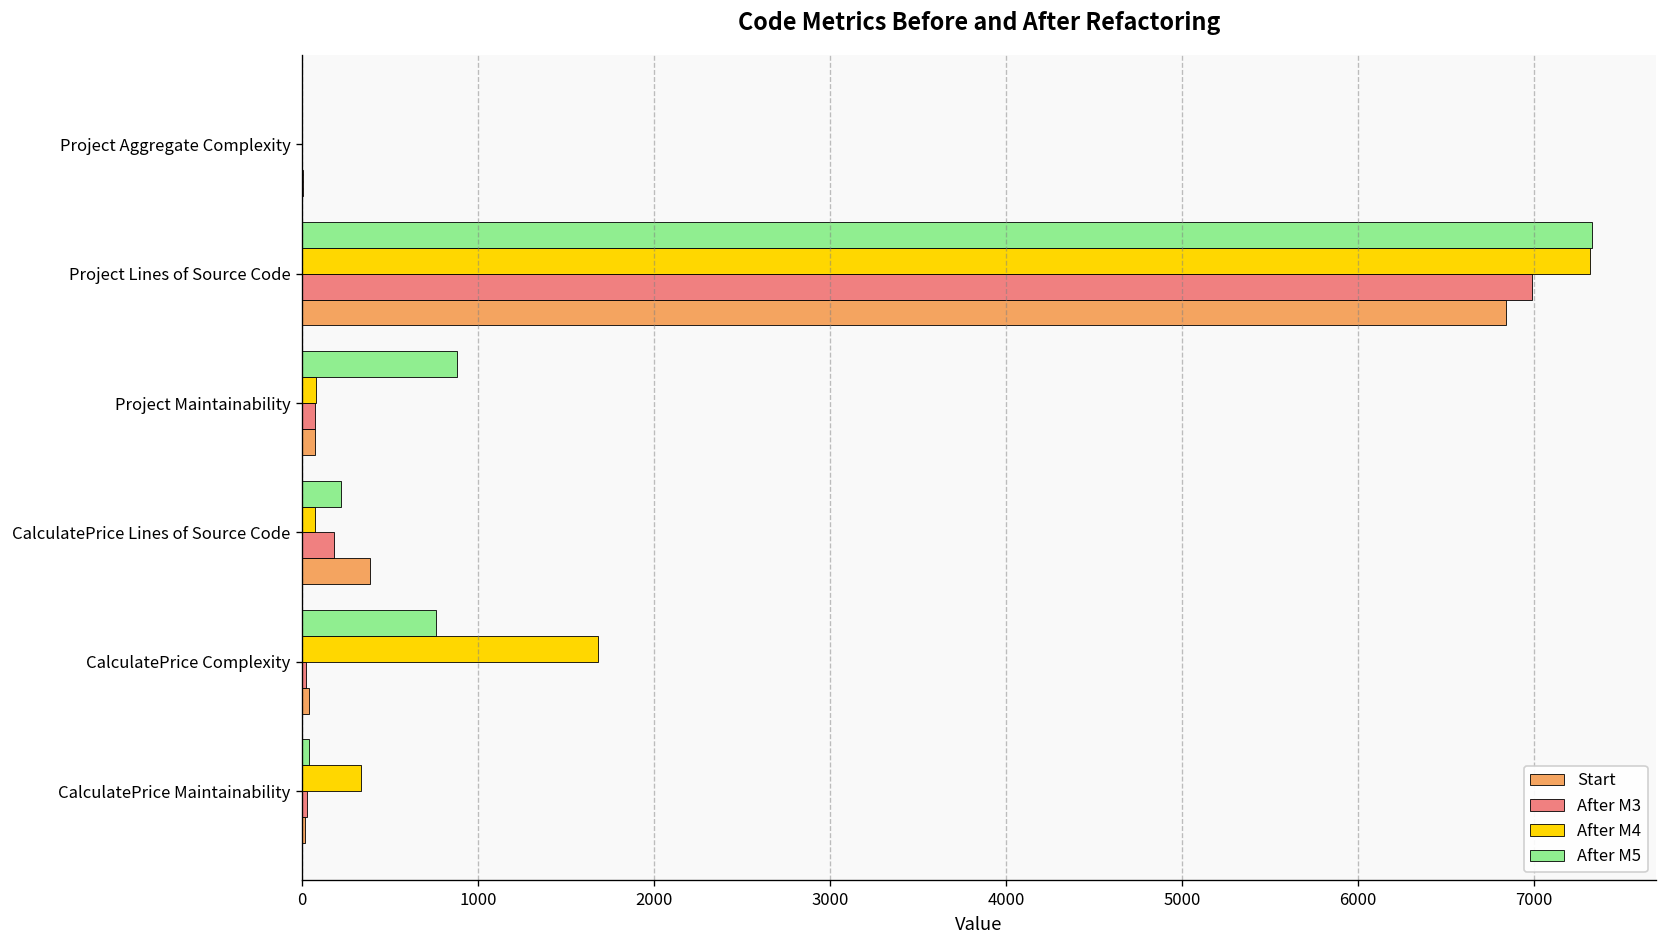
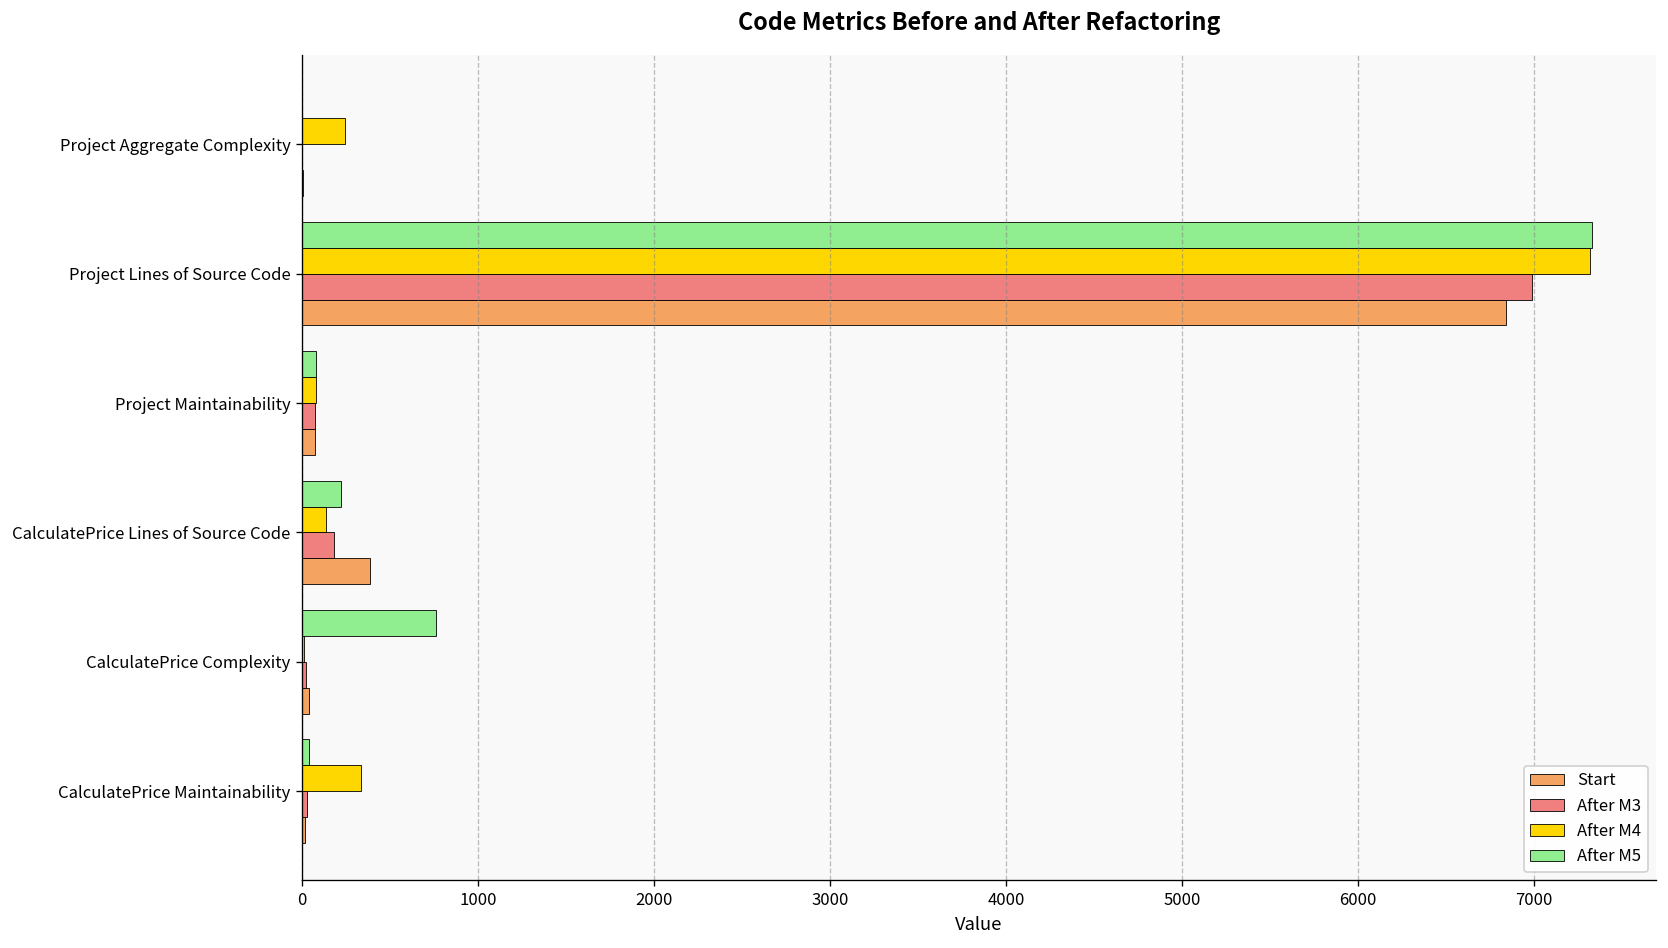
  {
    "After M4": {
-     "Project Aggregate Complexity": 0,
+     "Project Aggregate Complexity": 250,
      "Project Lines of Source Code": 7320,
      "Project Maintainability": 80,
-     "CalculatePrice Lines of Source Code": 70,
-     "CalculatePrice Complexity": 1680,
+     "CalculatePrice Lines of Source Code": 140,
+     "CalculatePrice Complexity": 10,
      "CalculatePrice Maintainability": 340
    },
    "After M5": {
      "Project Aggregate Complexity": 0,
      "Project Lines of Source Code": 7330,
-     "Project Maintainability": 880,
+     "Project Maintainability": 80,
      "CalculatePrice Lines of Source Code": 220,
      "CalculatePrice Complexity": 760,
      "CalculatePrice Maintainability": 40
    }
  }
